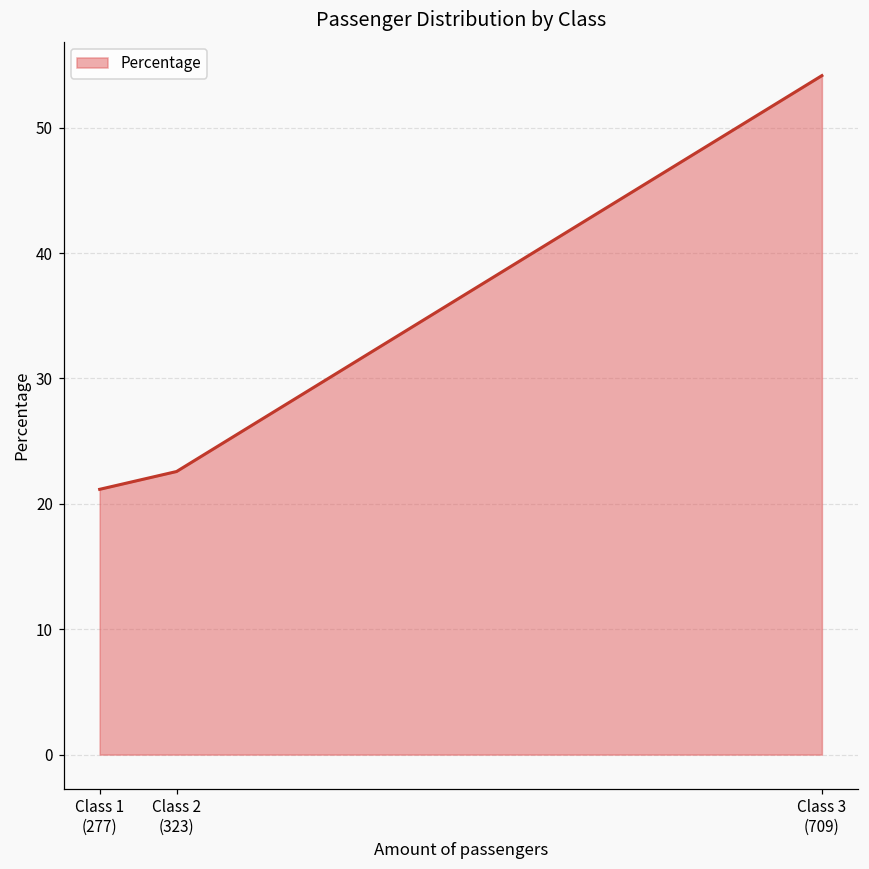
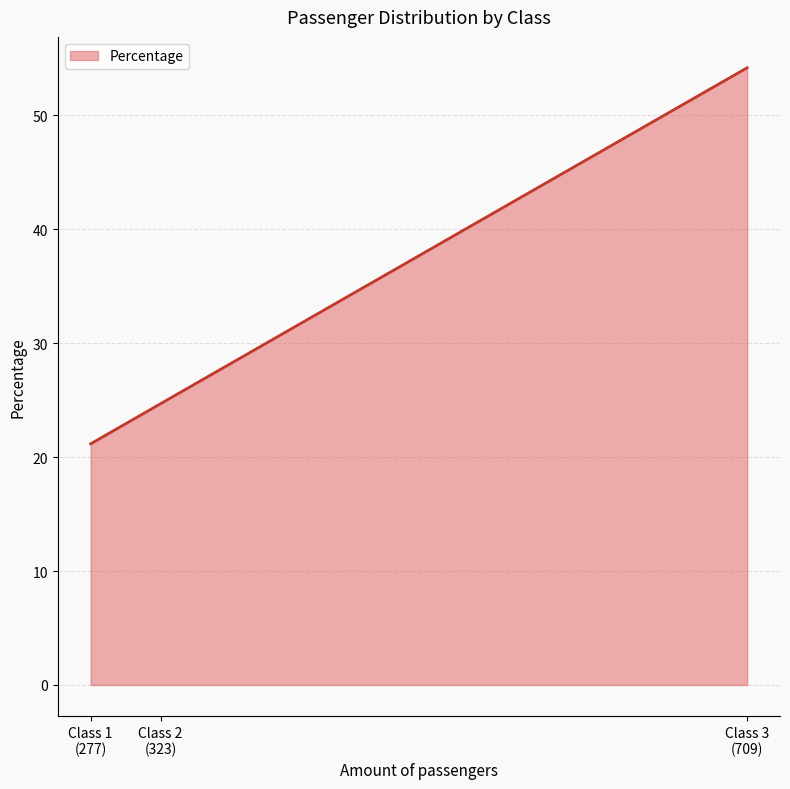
  {
    "Class 1 (277)": 21.2,
-   "Class 2 (323)": 22.6,
+   "Class 2 (323)": 24.7,
    "Class 3 (709)": 54.2
  }
